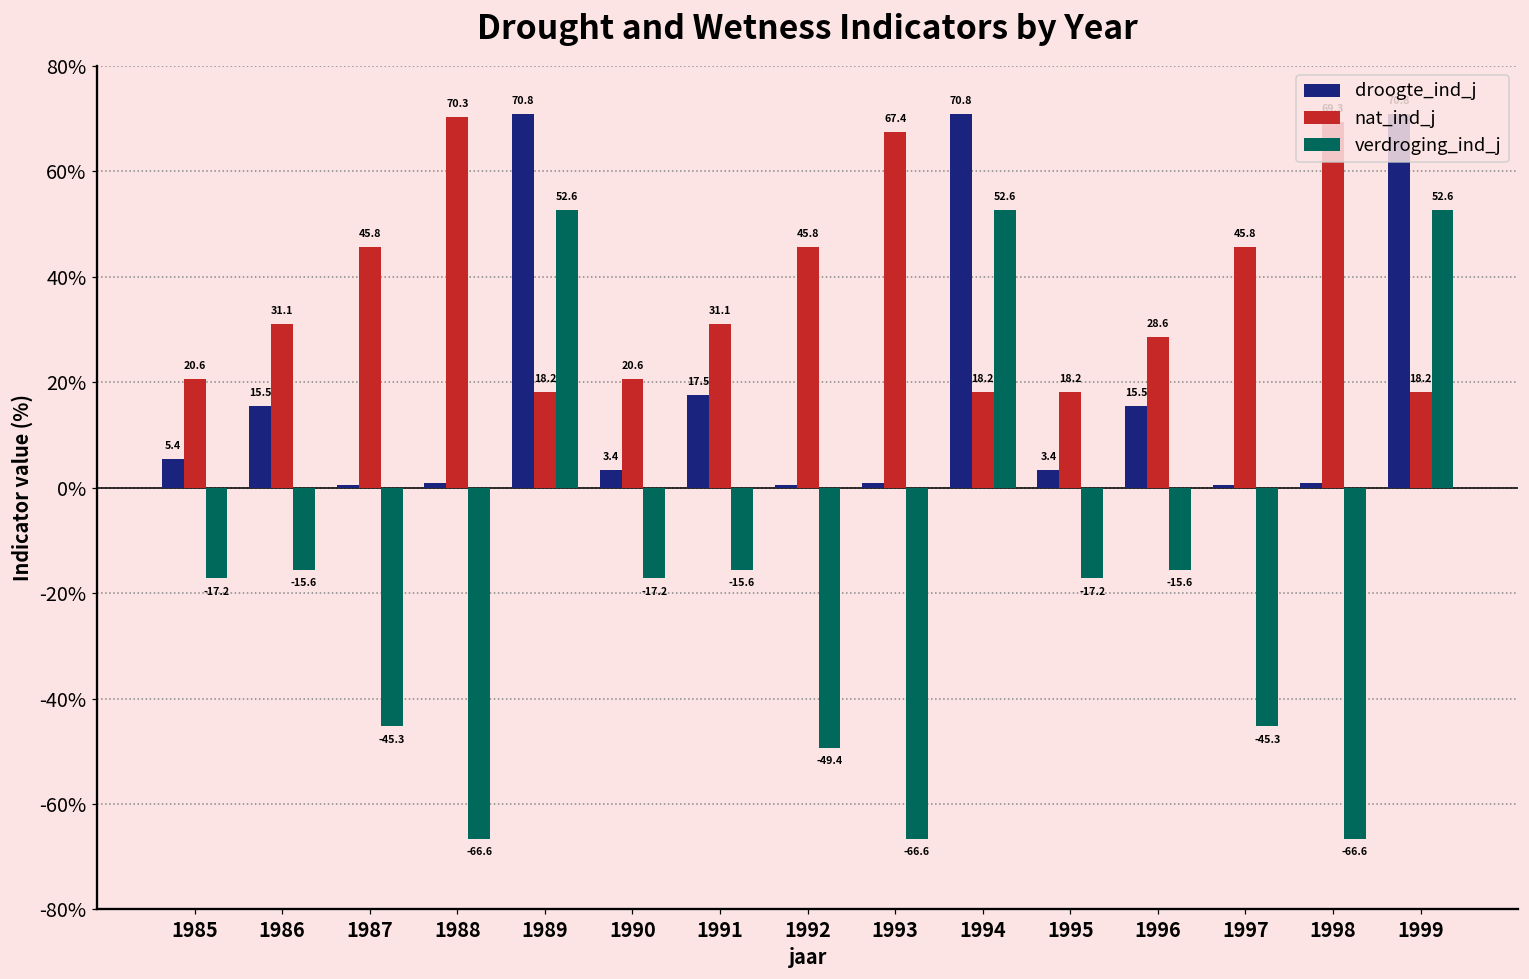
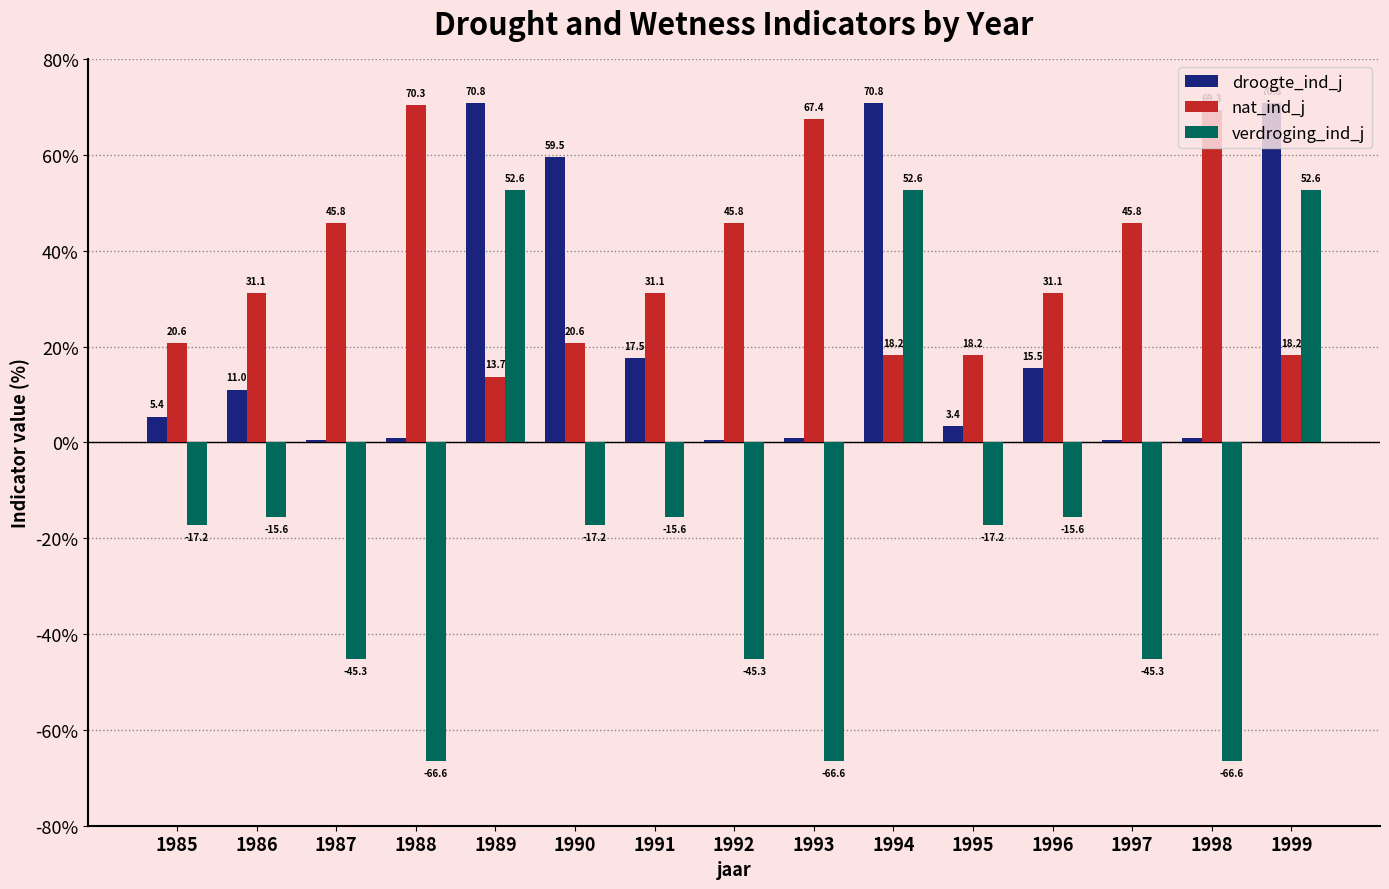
  {
    "droogte_ind_j": {
      "1985": 5.4,
-     "1986": 15.5,
+     "1986": 11.0,
      "1989": 70.8,
-     "1990": 3.4,
+     "1990": 59.5,
      "1991": 17.5,
      "1994": 70.8,
      "1995": 3.4,
      "1996": 15.5
    },
    "nat_ind_j": {
      "1985": 20.6,
      "1986": 31.1,
      "1987": 45.8,
      "1988": 70.3,
-     "1989": 18.2,
+     "1989": 13.7,
      "1990": 20.6,
      "1991": 31.1,
      "1992": 45.8,
      "1993": 67.4,
      "1994": 18.2,
      "1995": 18.2,
-     "1996": 28.6,
+     "1996": 31.1,
      "1997": 45.8,
      "1999": 18.2
    },
    "verdroging_ind_j": {
      "1985": -17.2,
      "1986": -15.6,
      "1987": -45.3,
      "1988": -66.6,
      "1989": 52.6,
      "1990": -17.2,
      "1991": -15.6,
-     "1992": -49.4,
+     "1992": -45.3,
      "1993": -66.6,
      "1994": 52.6,
      "1995": -17.2,
      "1996": -15.6,
      "1997": -45.3,
      "1998": -66.6,
      "1999": 52.6
    }
  }
